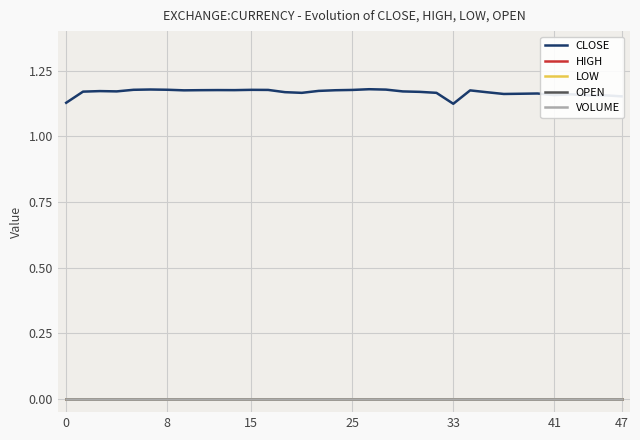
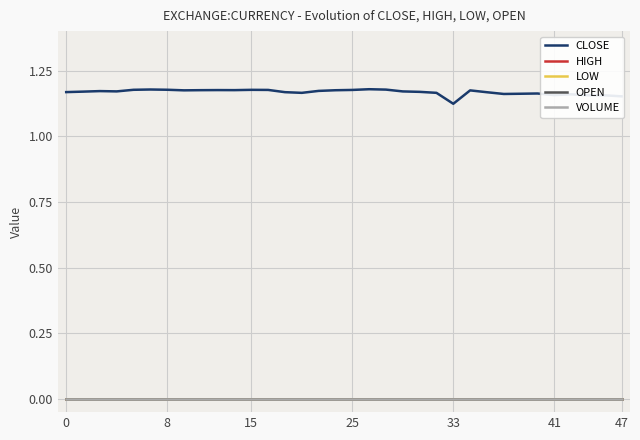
  {
    "CLOSE": {
-     "0": 1.13,
+     "0": 1.17,
      "33": 1.12
    },
    "VOLUME": {
      "0": 0.00,
      "33": 0.00,
      "41": 0.00,
      "47": 0.00
    }
  }
